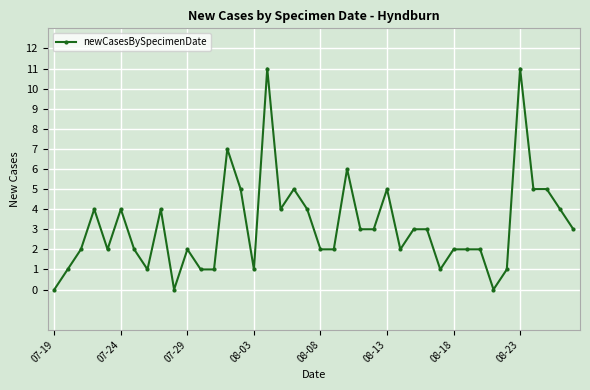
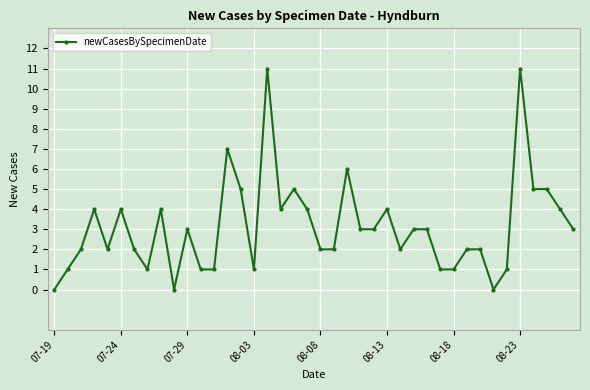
  {
    "07-19": 0,
    "07-24": 4,
-   "07-29": 2,
+   "07-29": 3,
    "08-03": 1,
    "08-08": 2,
-   "08-13": 5,
-   "08-18": 2,
+   "08-13": 4,
+   "08-18": 1,
    "08-23": 11
  }
